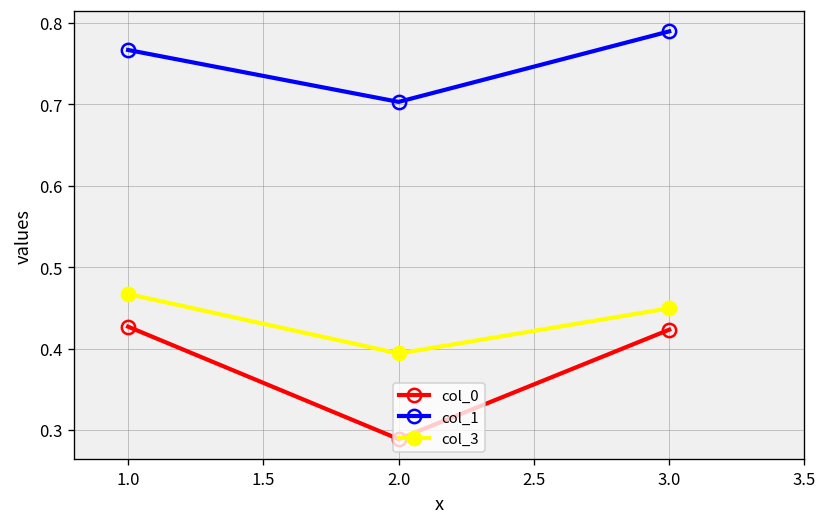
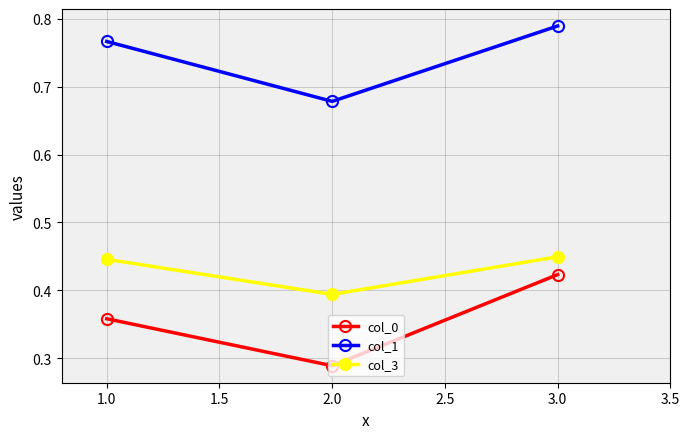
  {
    "col_0": {
-     "1.0": 0.43,
+     "1.0": 0.36,
      "3.0": 0.42
    },
    "col_1": {
      "1.0": 0.77,
-     "2.0": 0.70,
+     "2.0": 0.68,
      "3.0": 0.79
    },
    "col_3": {
-     "1.0": 0.47,
+     "1.0": 0.45,
      "2.0": 0.39,
      "3.0": 0.45
    }
  }
